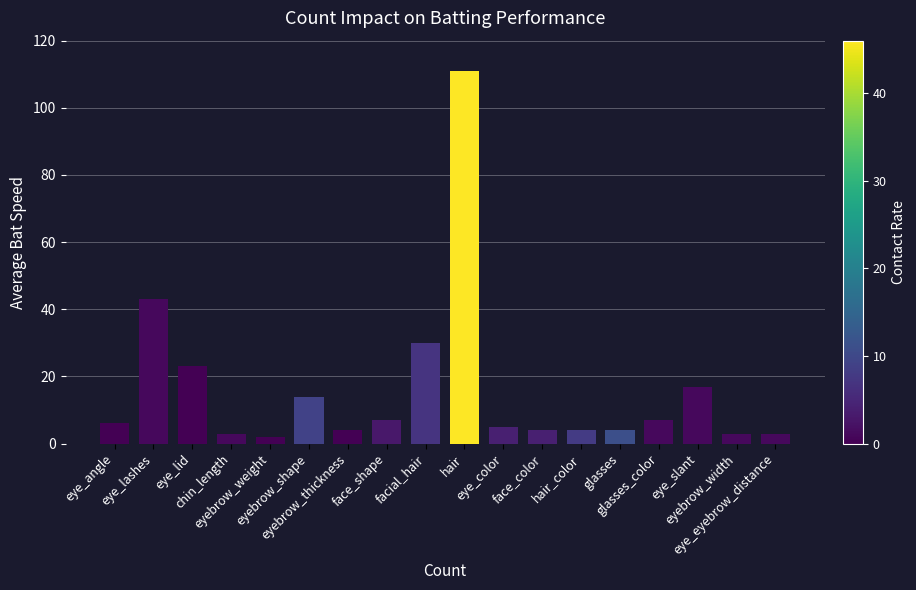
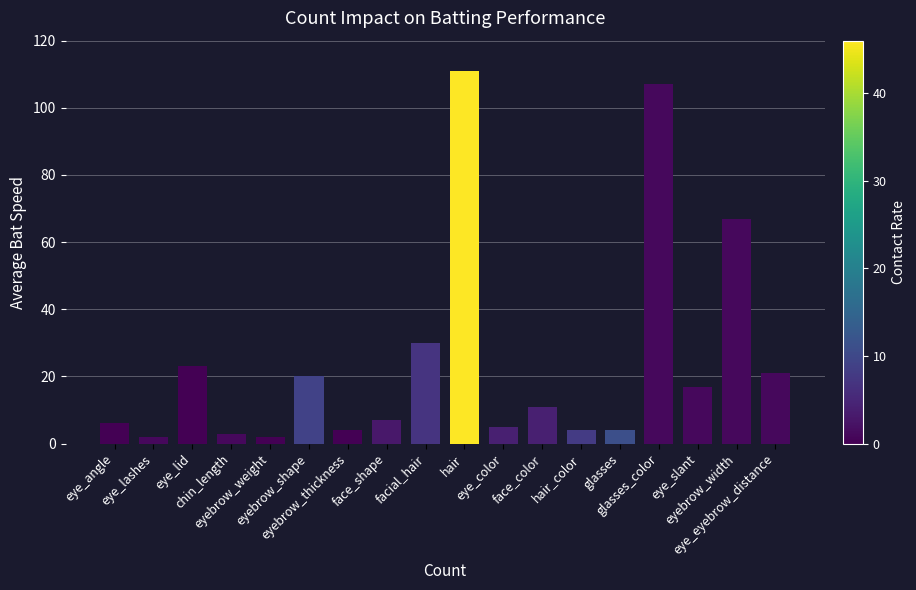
  {
    "eye_angle": 6,
-   "eye_lashes": 43,
+   "eye_lashes": 2,
    "eye_lid": 23,
    "chin_length": 3,
    "eyebrow_weight": 2,
-   "eyebrow_shape": 14,
+   "eyebrow_shape": 20,
    "eyebrow_thickness": 4,
    "face_shape": 7,
    "facial_hair": 30,
    "hair": 111,
    "eye_color": 5,
-   "face_color": 4,
+   "face_color": 11,
    "hair_color": 4,
    "glasses": 4,
-   "glasses_color": 7,
+   "glasses_color": 107,
    "eye_slant": 17,
-   "eyebrow_width": 3,
-   "eye_eyebrow_distance": 3
+   "eyebrow_width": 67,
+   "eye_eyebrow_distance": 21
  }
